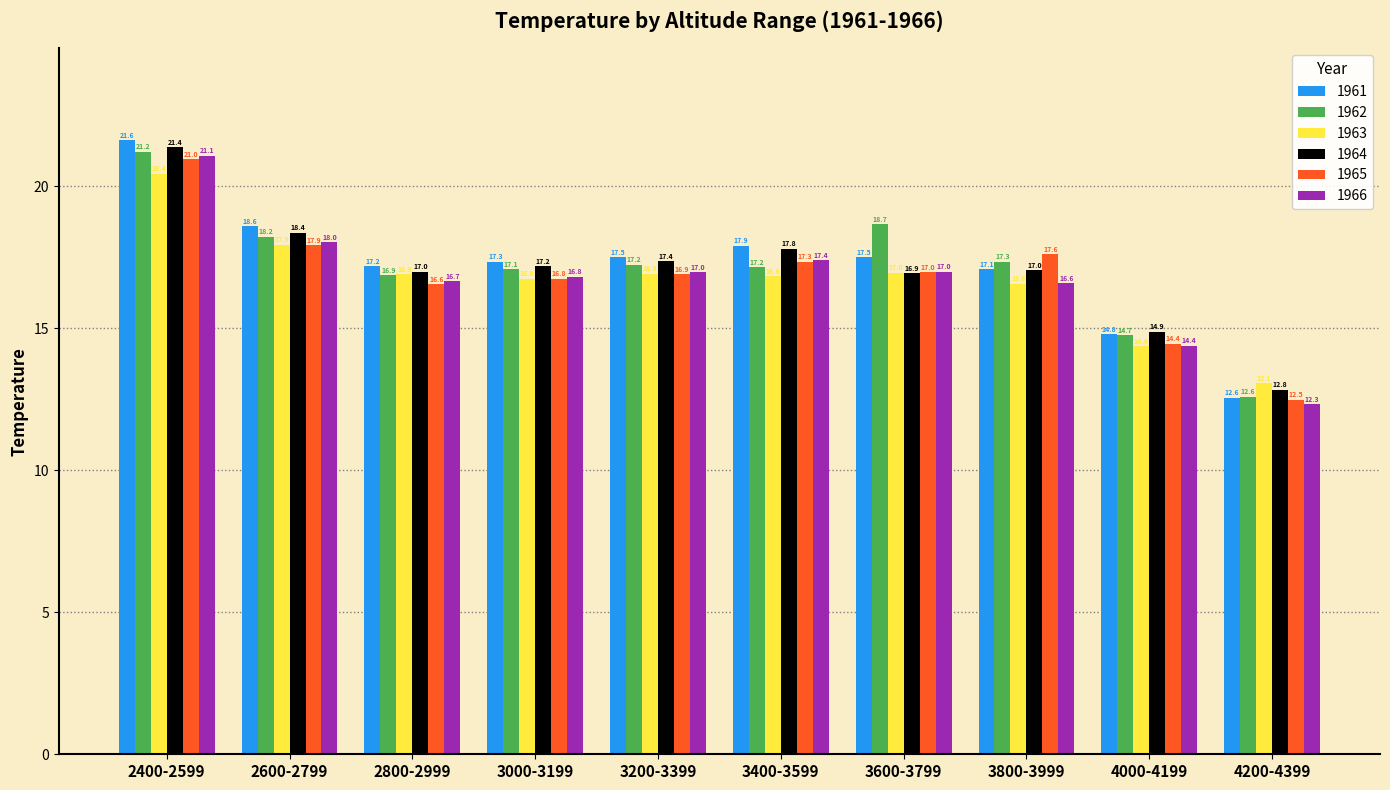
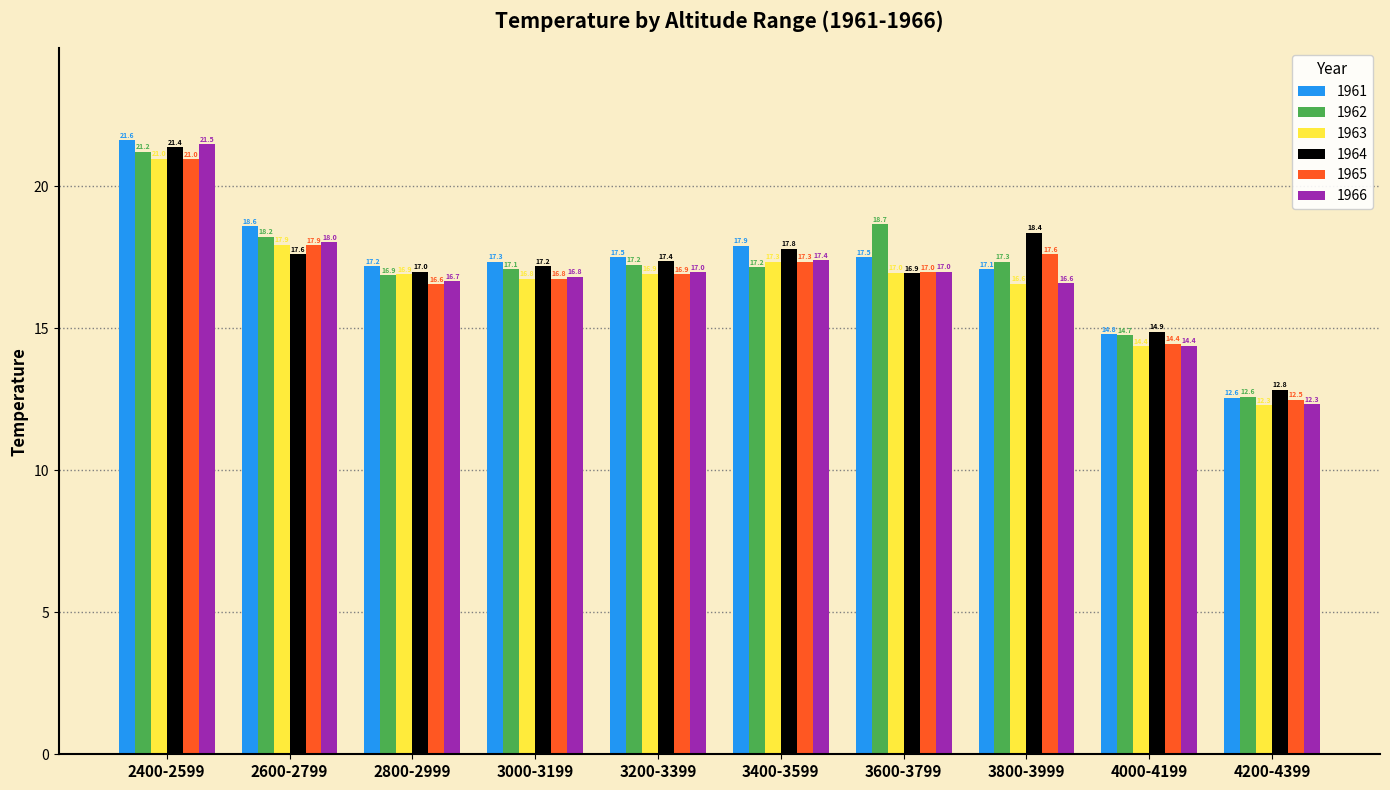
  {
    "1961": {
      "2400-2599": 21.6,
      "2600-2799": 18.6,
      "2800-2999": 17.2,
      "3000-3199": 17.3,
      "3200-3399": 17.5,
      "3400-3599": 17.9,
      "3600-3799": 17.5,
      "3800-3999": 17.1,
      "4000-4199": 14.8,
      "4200-4399": 12.6
    },
    "1962": {
      "2400-2599": 21.2,
      "2600-2799": 18.2,
      "2800-2999": 16.9,
      "3000-3199": 17.1,
      "3200-3399": 17.2,
      "3400-3599": 17.2,
      "3600-3799": 18.7,
      "3800-3999": 17.3,
      "4000-4199": 14.7,
      "4200-4399": 12.6
    },
    "1963": {
-     "2400-2599": 20.4,
+     "2400-2599": 21.0,
      "2600-2799": 17.9,
      "2800-2999": 16.9,
      "3000-3199": 16.8,
      "3200-3399": 16.9,
-     "3400-3599": 16.8,
+     "3400-3599": 17.3,
      "3600-3799": 17.0,
      "3800-3999": 16.6,
      "4000-4199": 14.4,
-     "4200-4399": 13.1
+     "4200-4399": 12.3
    },
    "1964": {
      "2400-2599": 21.4,
-     "2600-2799": 18.4,
+     "2600-2799": 17.6,
      "2800-2999": 17.0,
      "3000-3199": 17.2,
      "3200-3399": 17.4,
      "3400-3599": 17.8,
      "3600-3799": 16.9,
-     "3800-3999": 17.0,
+     "3800-3999": 18.4,
      "4000-4199": 14.9,
      "4200-4399": 12.8
    },
    "1965": {
      "2400-2599": 21.0,
      "2600-2799": 17.9,
      "2800-2999": 16.6,
      "3000-3199": 16.8,
      "3200-3399": 16.9,
      "3400-3599": 17.3,
      "3600-3799": 17.0,
      "3800-3999": 17.6,
      "4000-4199": 14.4,
      "4200-4399": 12.5
    },
    "1966": {
-     "2400-2599": 21.1,
+     "2400-2599": 21.5,
      "2600-2799": 18.0,
      "2800-2999": 16.7,
      "3000-3199": 16.8,
      "3200-3399": 17.0,
      "3400-3599": 17.4,
      "3600-3799": 17.0,
      "3800-3999": 16.6,
      "4000-4199": 14.4,
      "4200-4399": 12.3
    }
  }
